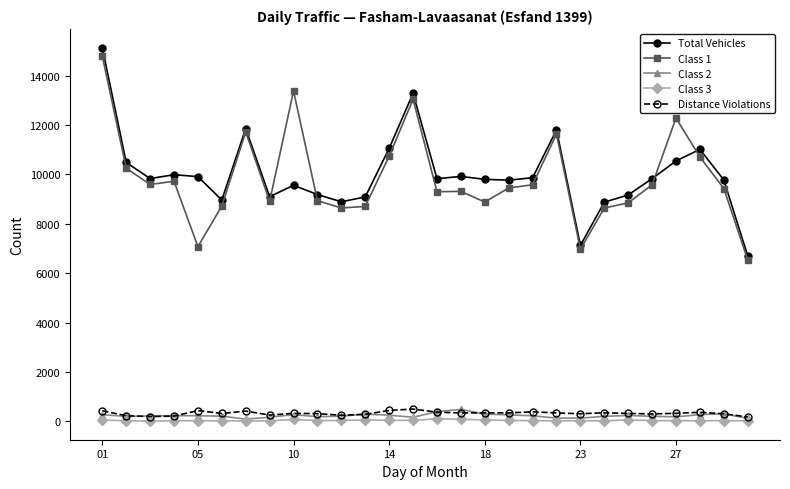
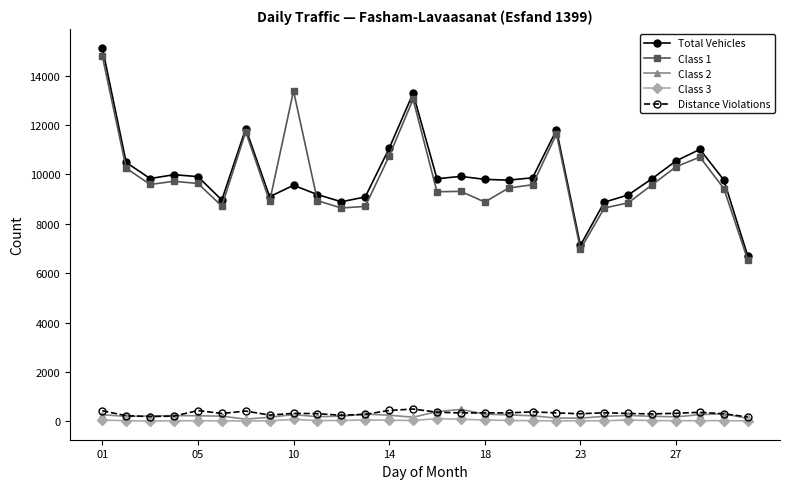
  {
    "Class 1": {
      "01": 14800,
-     "05": 7100,
+     "05": 9600,
      "10": 13400,
      "14": 10700,
      "18": 8900,
      "23": 7000,
-     "27": 12300
+     "27": 10300
    }
  }
